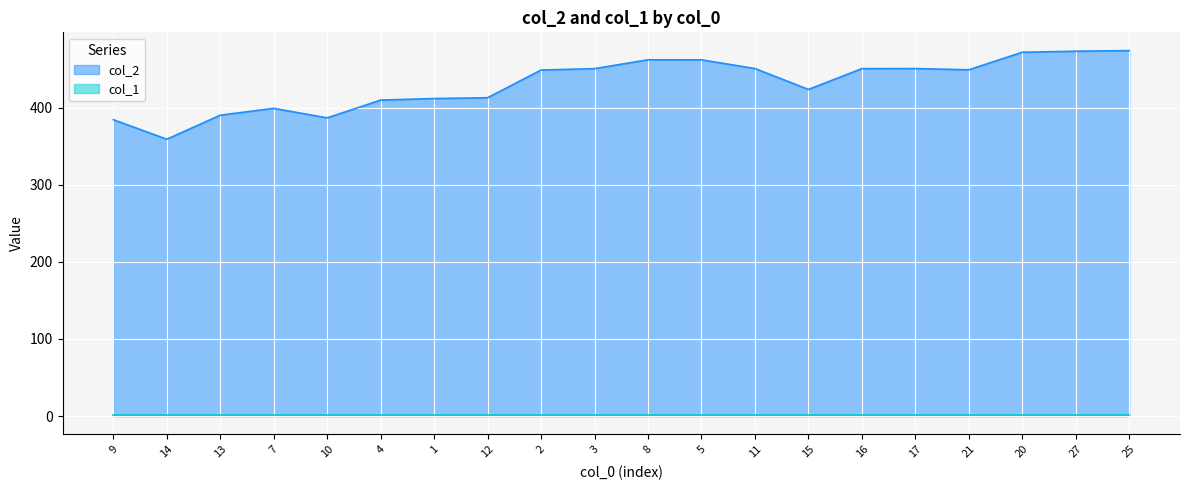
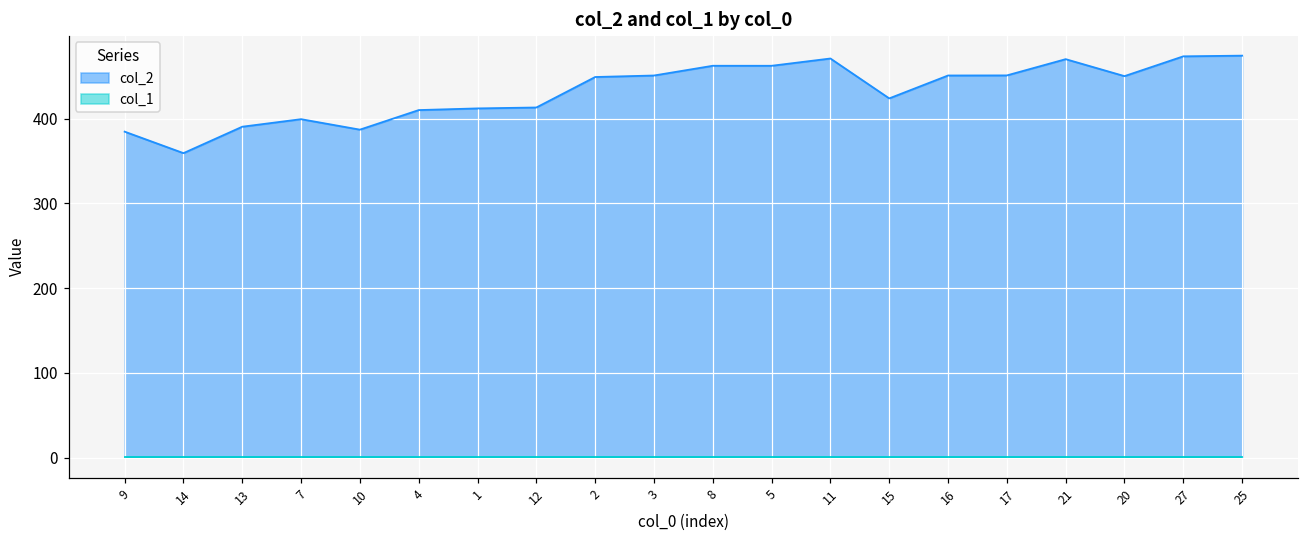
  {
    "col_2": {
      "9": 380,
      "14": 360,
      "13": 390,
      "7": 400,
      "10": 390,
      "4": 410,
      "1": 410,
      "12": 410,
      "2": 450,
      "3": 450,
      "8": 460,
      "5": 460,
-     "11": 450,
+     "11": 470,
      "15": 420,
      "16": 450,
      "17": 450,
-     "21": 450,
-     "20": 470,
+     "21": 470,
+     "20": 450,
      "27": 470,
      "25": 470
    },
    "col_1": {
      "9": 0,
      "14": 0,
      "13": 0,
      "7": 0,
      "10": 0,
      "4": 0,
      "1": 0,
      "12": 0,
      "2": 0,
      "3": 0,
      "8": 0,
      "5": 0,
      "11": 0,
      "15": 0,
      "16": 0,
      "17": 0,
      "21": 0,
      "20": 0,
      "27": 0,
      "25": 0
    }
  }
